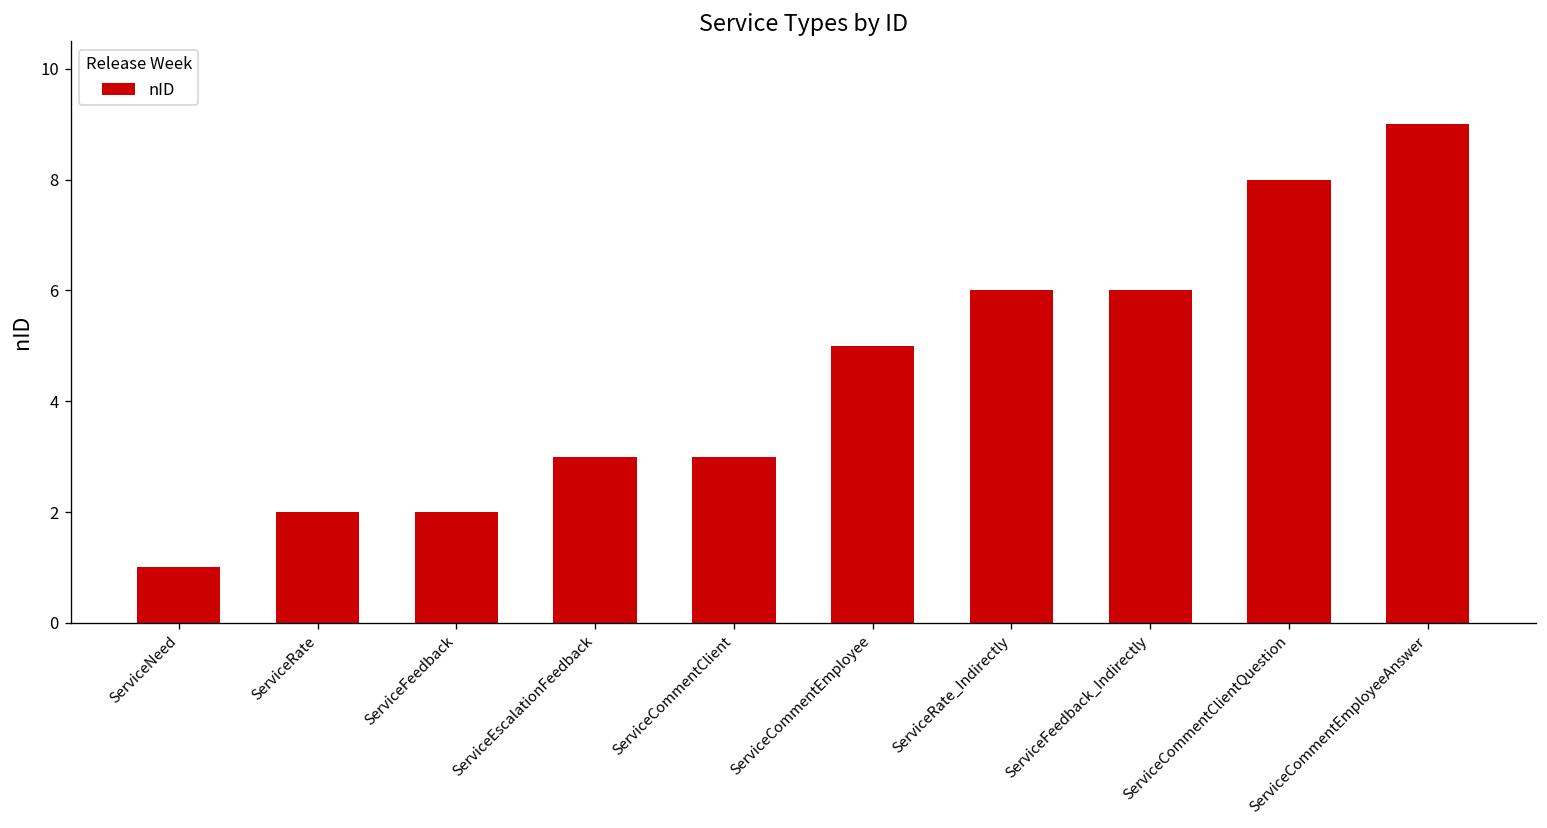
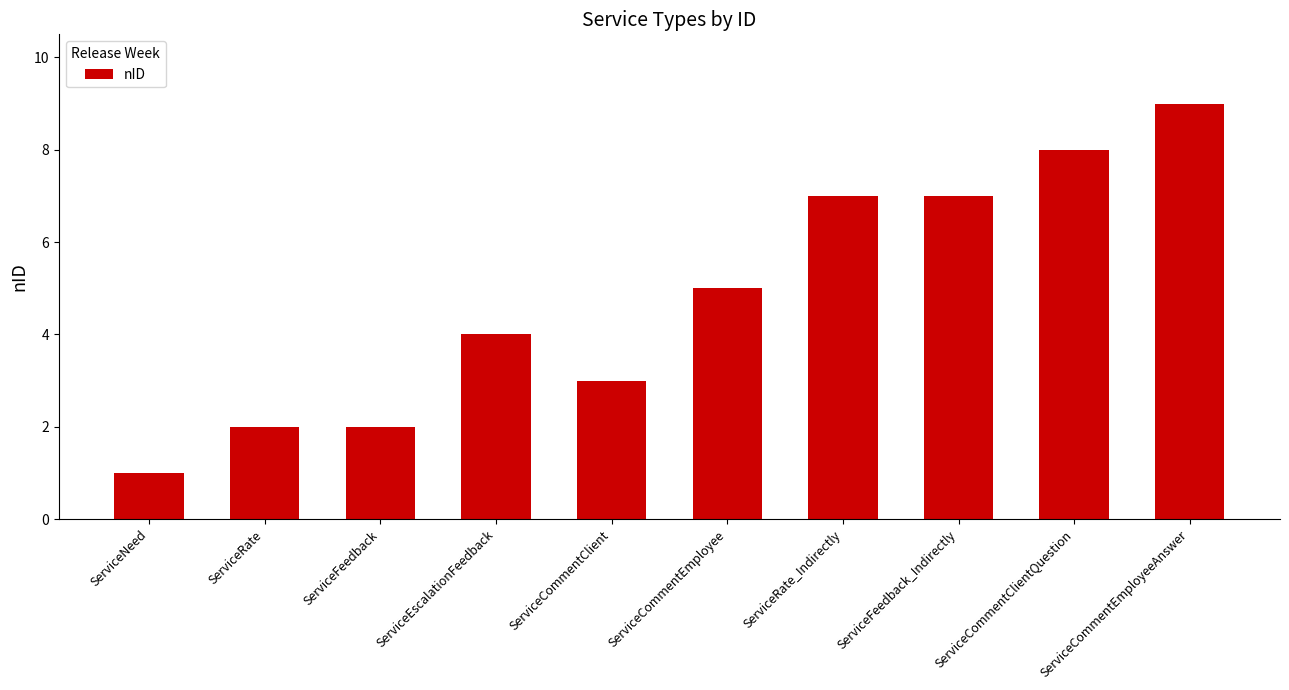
  {
    "ServiceNeed": 1,
    "ServiceRate": 2,
    "ServiceFeedback": 2,
-   "ServiceEscalationFeedback": 3,
+   "ServiceEscalationFeedback": 4,
    "ServiceCommentClient": 3,
    "ServiceCommentEmployee": 5,
-   "ServiceRate_Indirectly": 6,
-   "ServiceFeedback_Indirectly": 6,
+   "ServiceRate_Indirectly": 7,
+   "ServiceFeedback_Indirectly": 7,
    "ServiceCommentClientQuestion": 8,
    "ServiceCommentEmployeeAnswer": 9
  }
